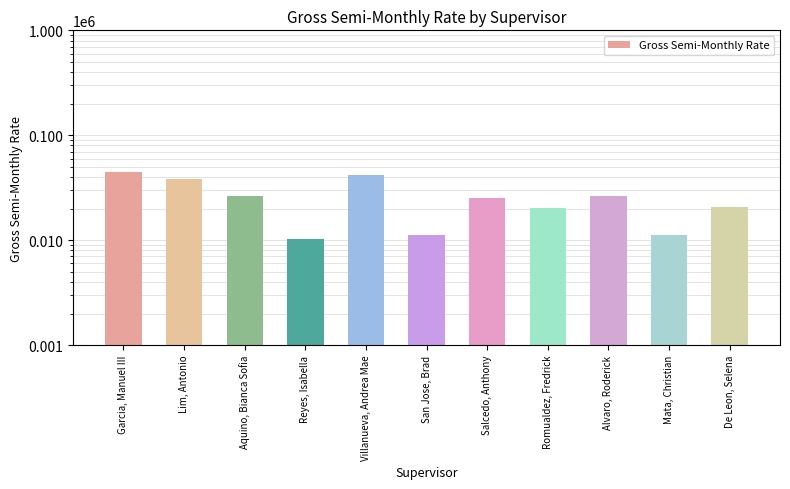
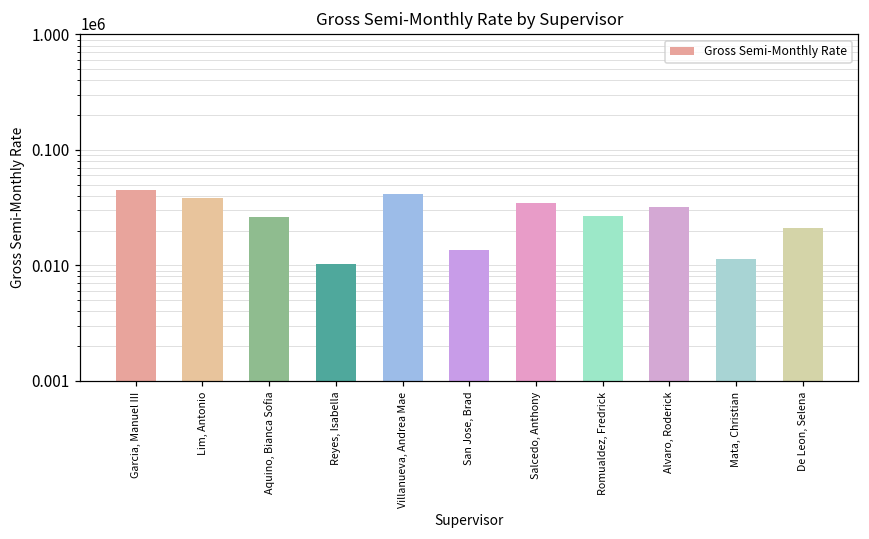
  {
    "Garcia, Manuel III": 45000,
    "Lim, Antonio": 38000,
    "Aquino, Bianca Sofia": 26000,
    "Reyes, Isabella": 10000,
    "Villanueva, Andrea Mae": 42000,
-   "San Jose, Brad": 11000,
-   "Salcedo, Anthony": 25000,
-   "Romualdez, Fredrick": 20000,
-   "Alvaro, Roderick": 26000,
+   "San Jose, Brad": 13000,
+   "Salcedo, Anthony": 35000,
+   "Romualdez, Fredrick": 27000,
+   "Alvaro, Roderick": 32000,
    "Mata, Christian": 11000,
    "De Leon, Selena": 21000
  }
